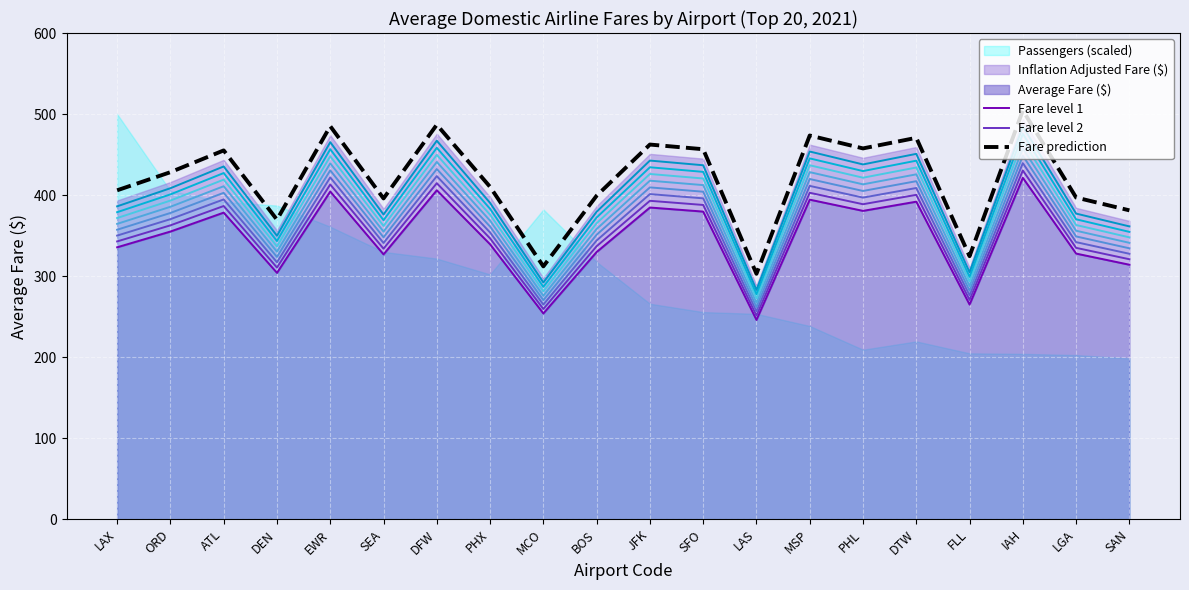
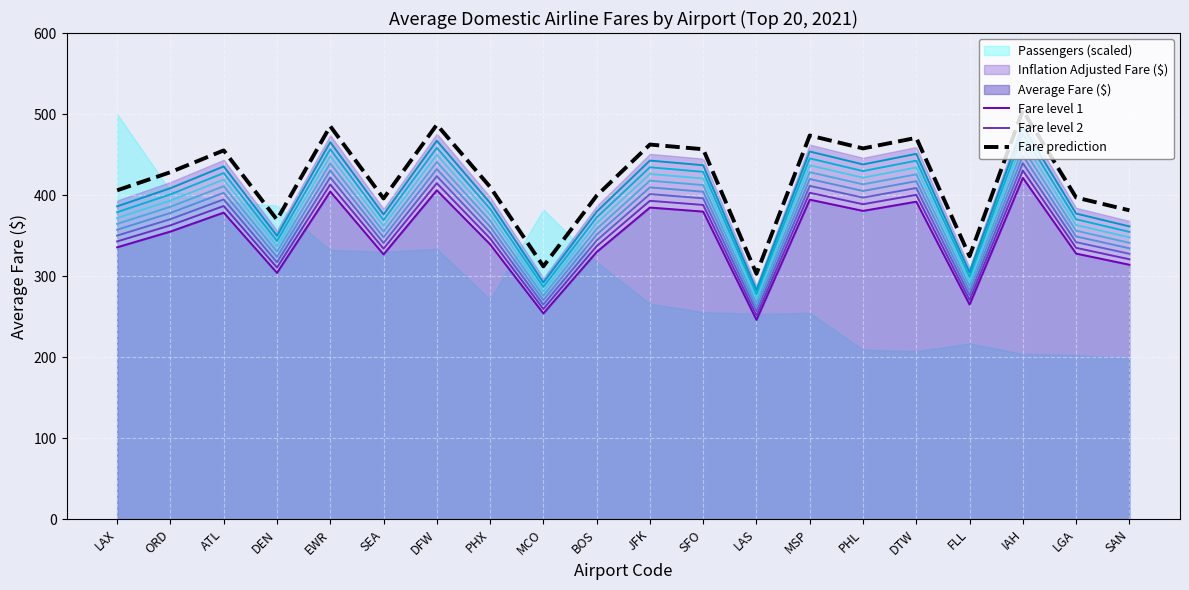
  {
    "Passengers (scaled)": {
      "LAX": 500,
      "ORD": 410,
      "DEN": 390,
-     "EWR": 360,
-     "DFW": 320,
-     "PHX": 300,
+     "EWR": 330,
+     "DFW": 330,
+     "PHX": 270,
      "MCO": 380,
      "BOS": 320,
      "JFK": 270,
      "SFO": 260,
-     "MSP": 240,
+     "MSP": 250,
      "PHL": 210,
-     "DTW": 220,
-     "FLL": 200,
+     "DTW": 210,
+     "FLL": 220,
      "IAH": 200,
      "LGA": 200,
      "SAN": 200
    },
    "Fare prediction": {
      "LAX": 410,
      "ORD": 430,
      "ATL": 460,
      "DEN": 370,
      "EWR": 490,
      "SEA": 400,
      "DFW": 490,
      "PHX": 410,
      "MCO": 310,
      "BOS": 400,
      "JFK": 460,
      "SFO": 460,
      "LAS": 300,
      "MSP": 470,
      "PHL": 460,
      "DTW": 470,
      "FLL": 320,
      "LGA": 400,
      "SAN": 380
    }
  }
